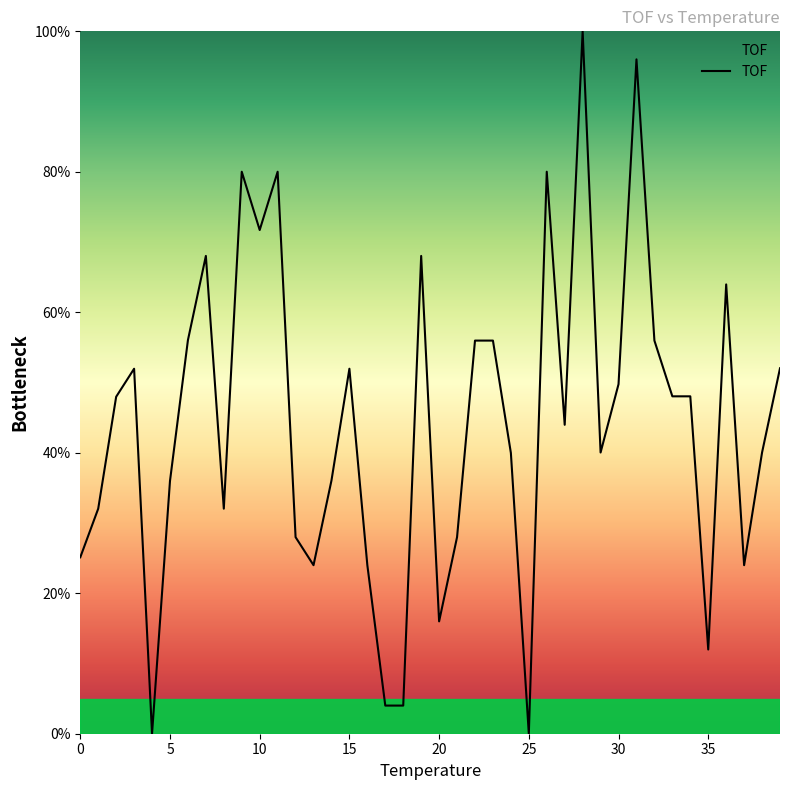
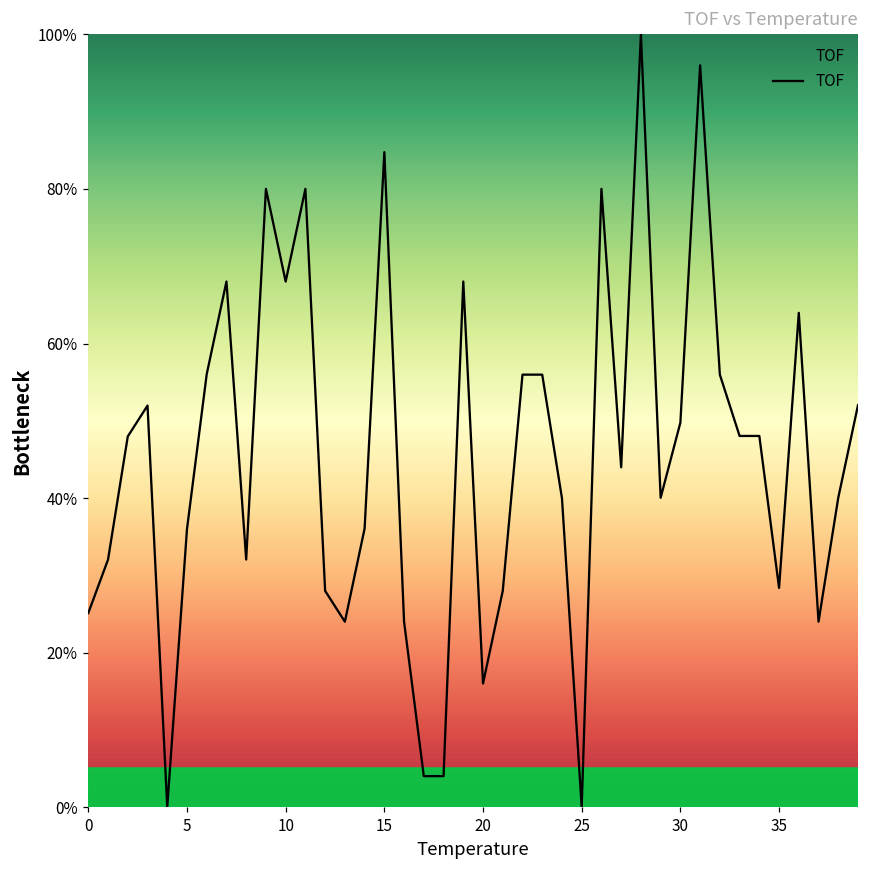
  {
    "0": "25%",
    "5": "36%",
-   "10": "72%",
-   "15": "52%",
+   "10": "68%",
+   "15": "85%",
    "20": "16%",
    "30": "50%",
-   "35": "12%"
+   "35": "28%"
  }
